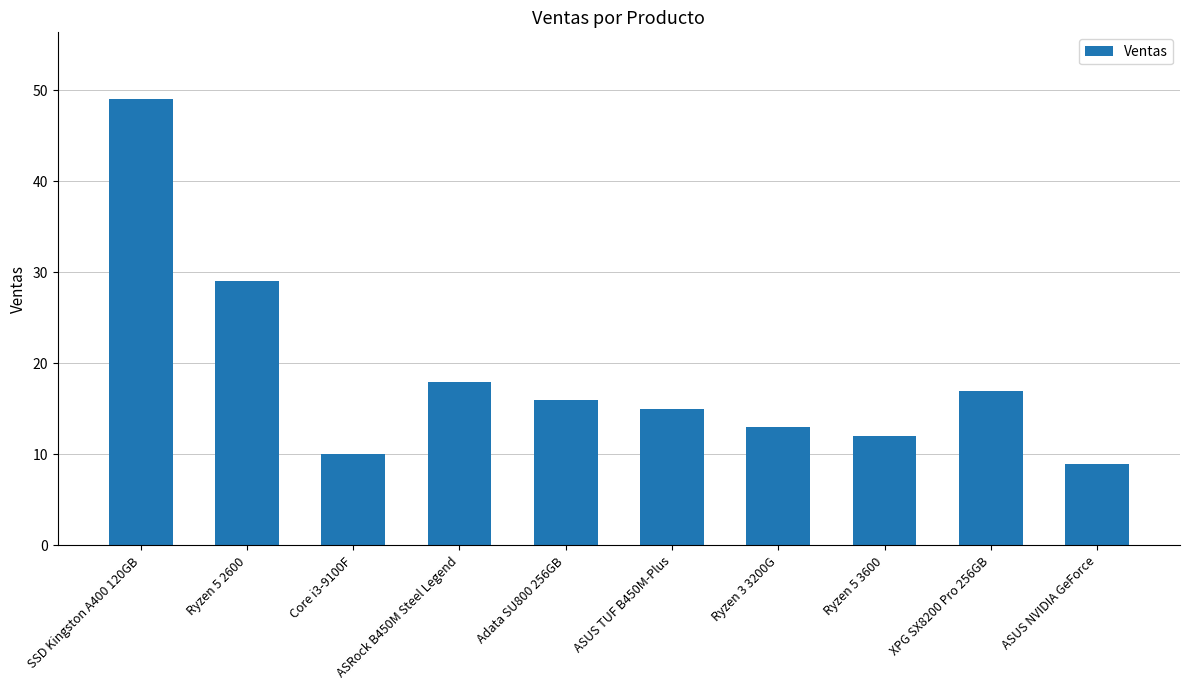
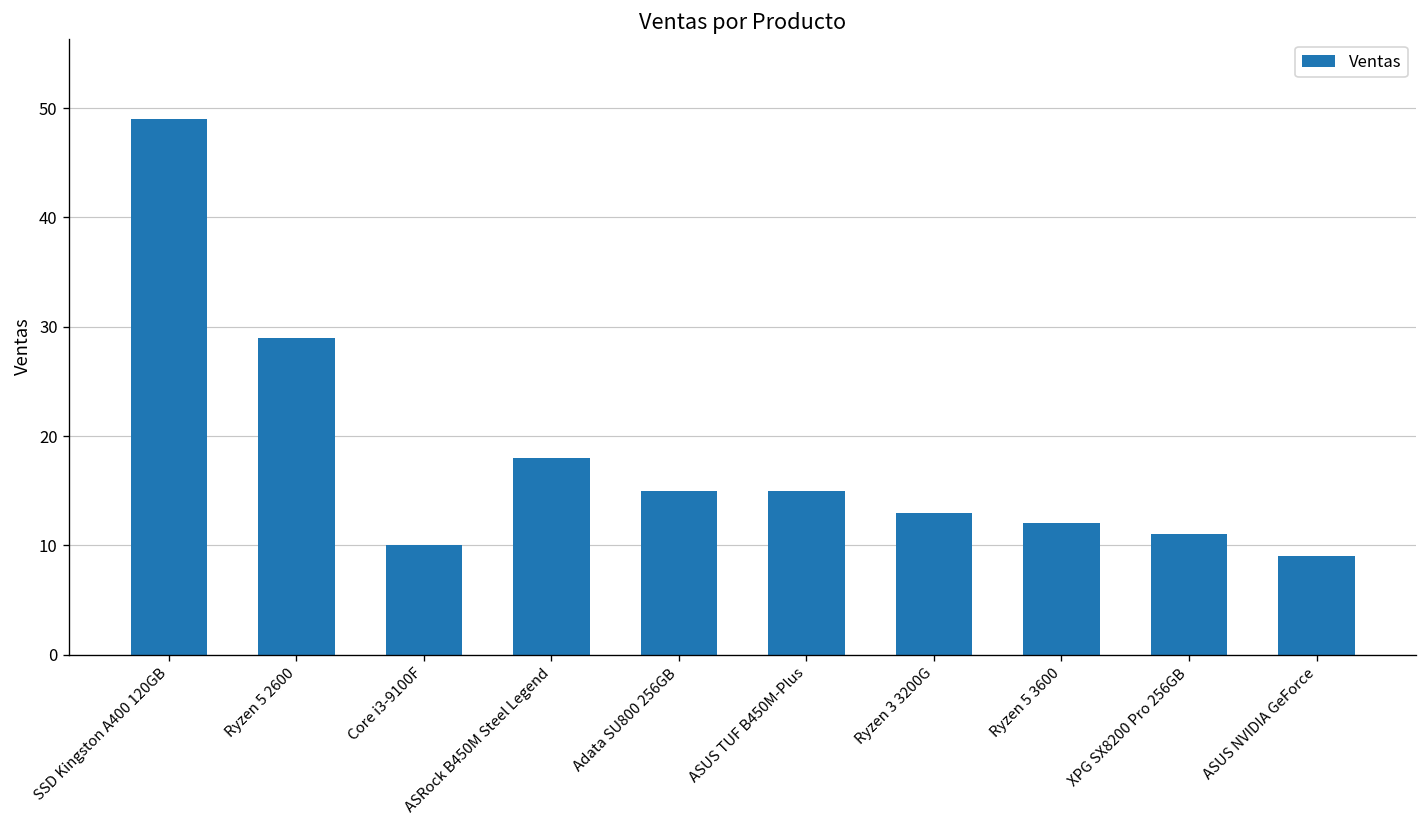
  {
    "SSD Kingston A400 120GB": 49,
    "Ryzen 5 2600": 29,
    "Core i3-9100F": 10,
    "ASRock B450M Steel Legend": 18,
-   "Adata SU800 256GB": 16,
+   "Adata SU800 256GB": 15,
    "ASUS TUF B450M-Plus": 15,
    "Ryzen 3 3200G": 13,
    "Ryzen 5 3600": 12,
-   "XPG SX8200 Pro 256GB": 17,
+   "XPG SX8200 Pro 256GB": 11,
    "ASUS NVIDIA GeForce": 9
  }
